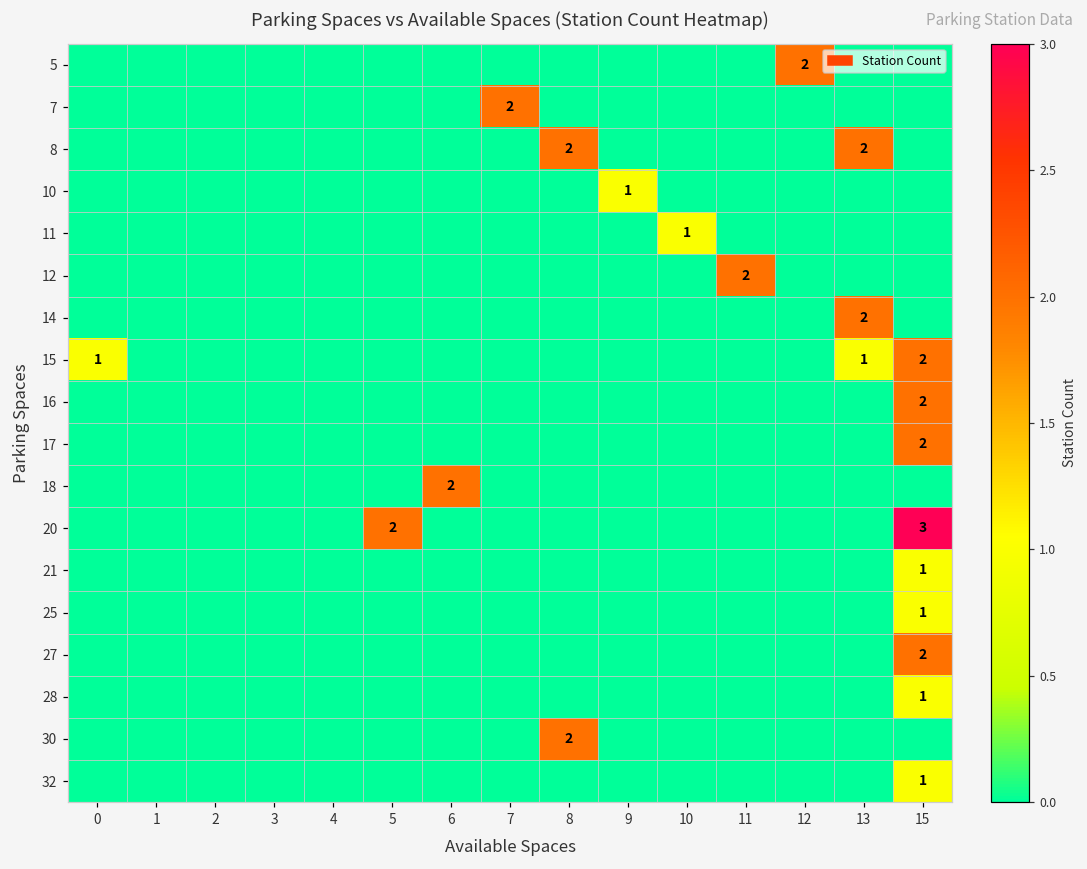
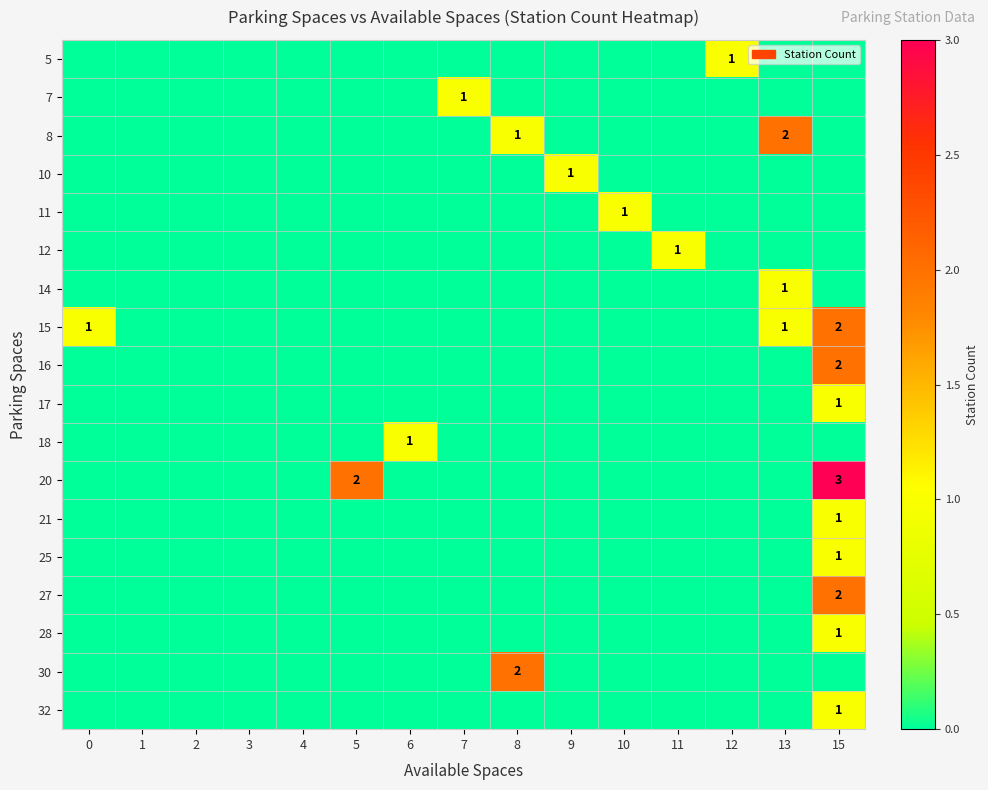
  {
    "5": {
-     "12": 2
+     "12": 1
    },
    "7": {
-     "7": 2
+     "7": 1
    },
    "8": {
-     "8": 2,
+     "8": 1,
      "13": 2
    },
    "10": {
      "9": 1
    },
    "11": {
      "10": 1
    },
    "12": {
-     "11": 2
+     "11": 1
    },
    "14": {
-     "13": 2
+     "13": 1
    },
    "15": {
      "0": 1,
      "13": 1,
      "15": 2
    },
    "16": {
      "15": 2
    },
    "17": {
-     "15": 2
+     "15": 1
    },
    "18": {
-     "6": 2
+     "6": 1
    },
    "20": {
      "5": 2,
      "15": 3
    },
    "21": {
      "15": 1
    },
    "25": {
      "15": 1
    },
    "27": {
      "15": 2
    },
    "28": {
      "15": 1
    },
    "30": {
      "8": 2
    },
    "32": {
      "15": 1
    }
  }
